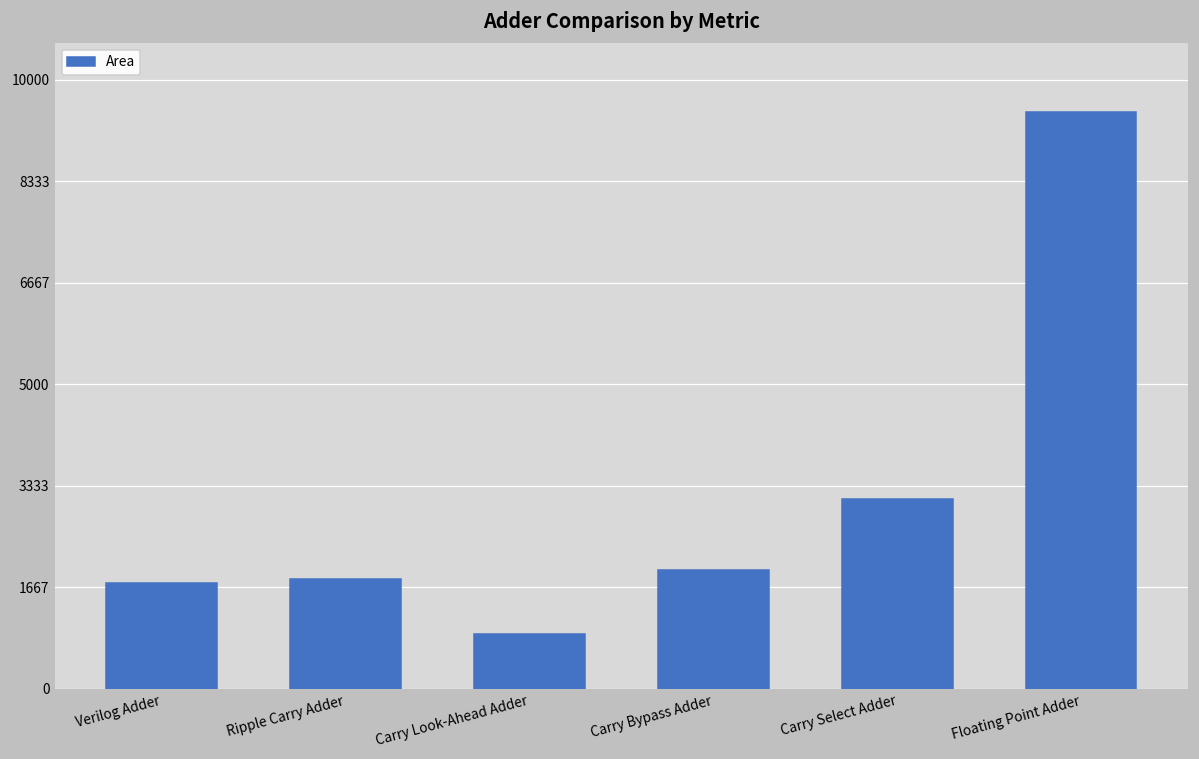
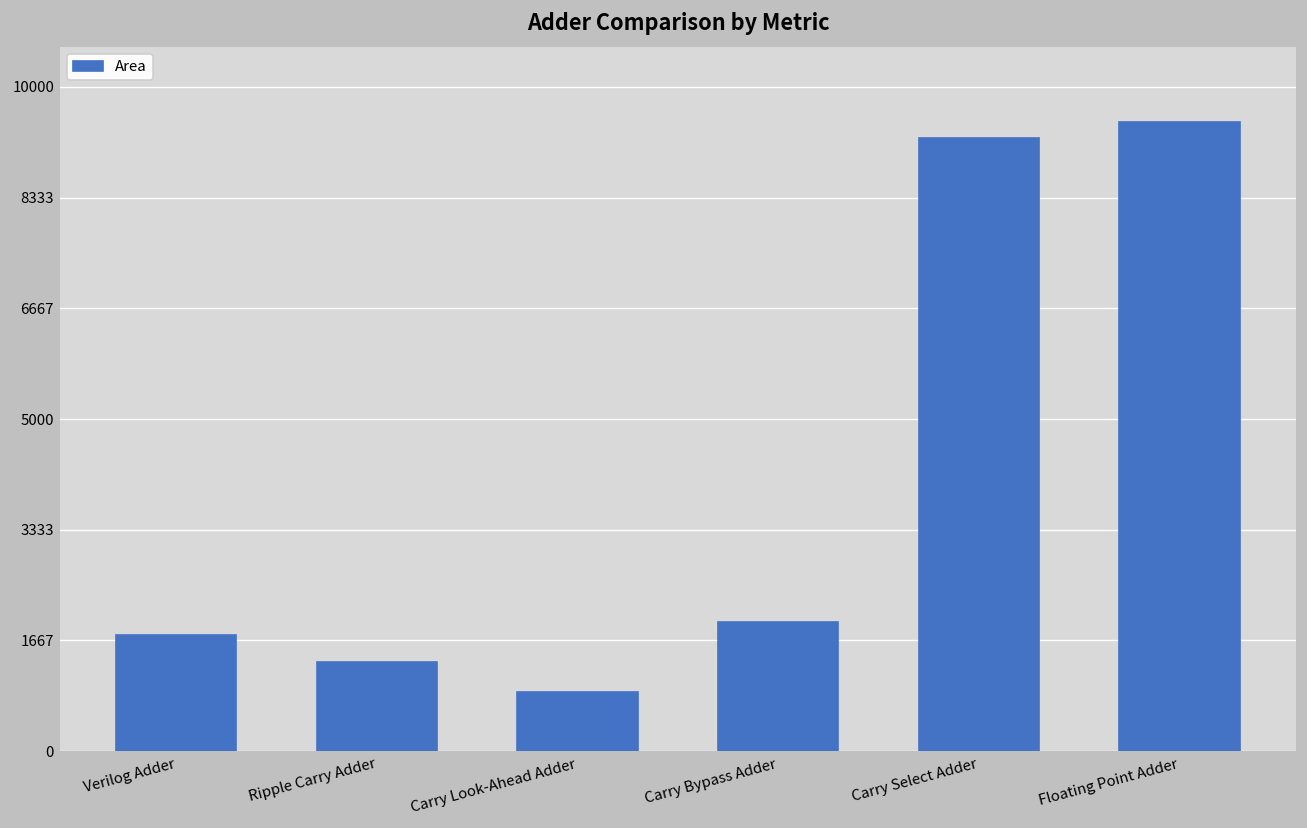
  {
    "Verilog Adder": 1700,
-   "Ripple Carry Adder": 1800,
+   "Ripple Carry Adder": 1300,
    "Carry Look-Ahead Adder": 900,
    "Carry Bypass Adder": 1900,
-   "Carry Select Adder": 3100,
+   "Carry Select Adder": 9200,
    "Floating Point Adder": 9500
  }
